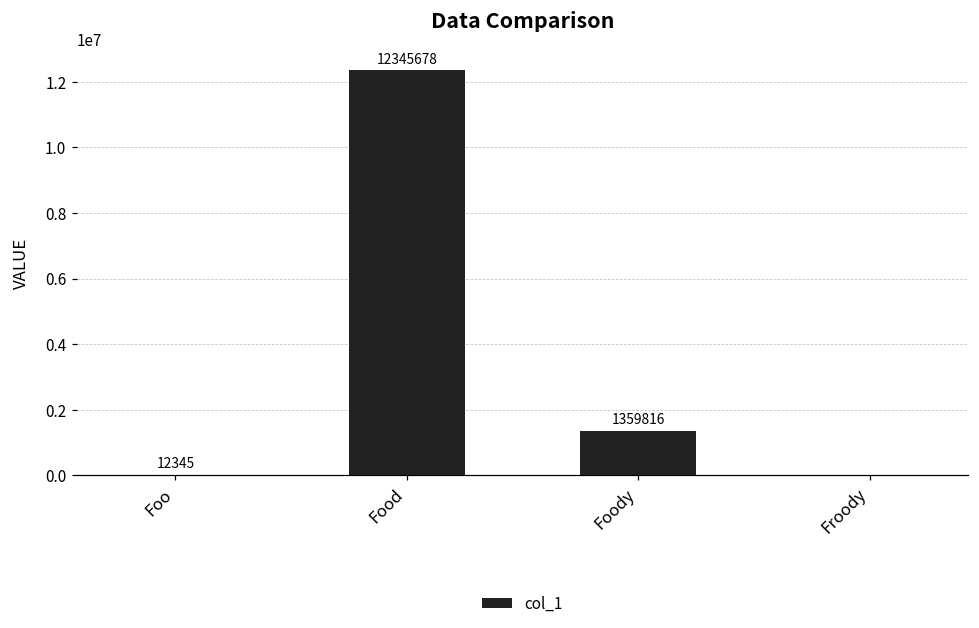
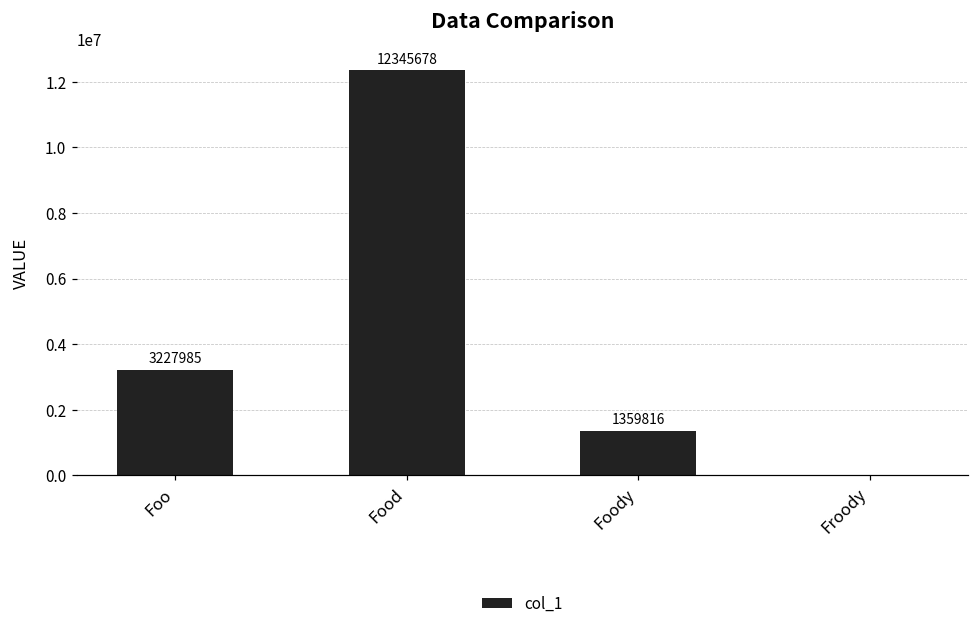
  {
-   "Foo": 12345,
+   "Foo": 3227985,
    "Food": 12345678,
    "Foody": 1359816
  }
